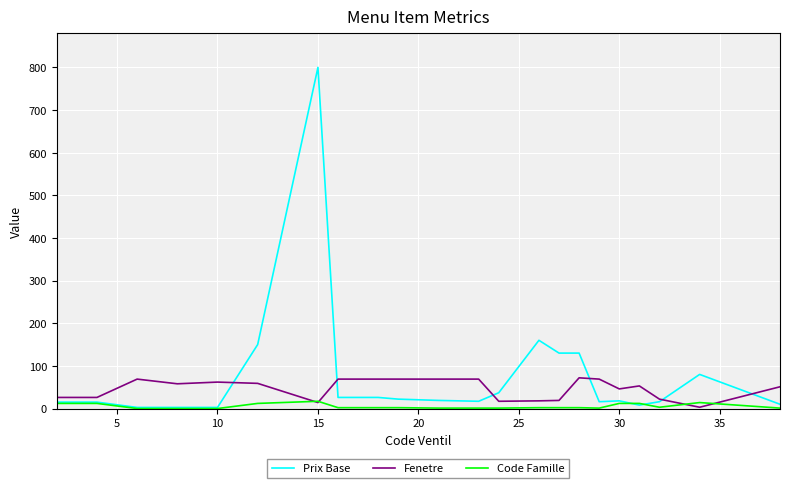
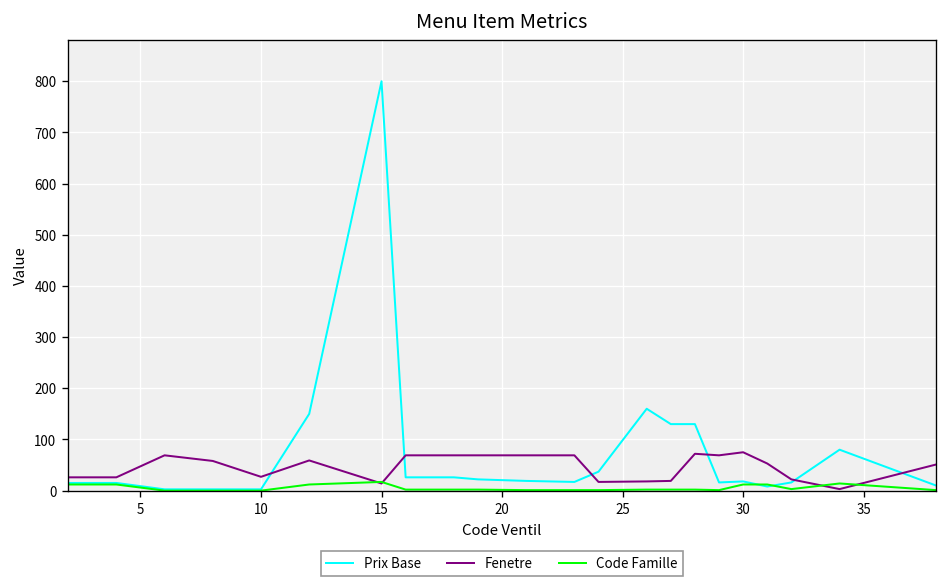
  {
    "Prix Base": {
      "15": 800
    },
    "Fenetre": {
-     "10": 60,
-     "30": 50
+     "10": 30,
+     "30": 80
    }
  }
